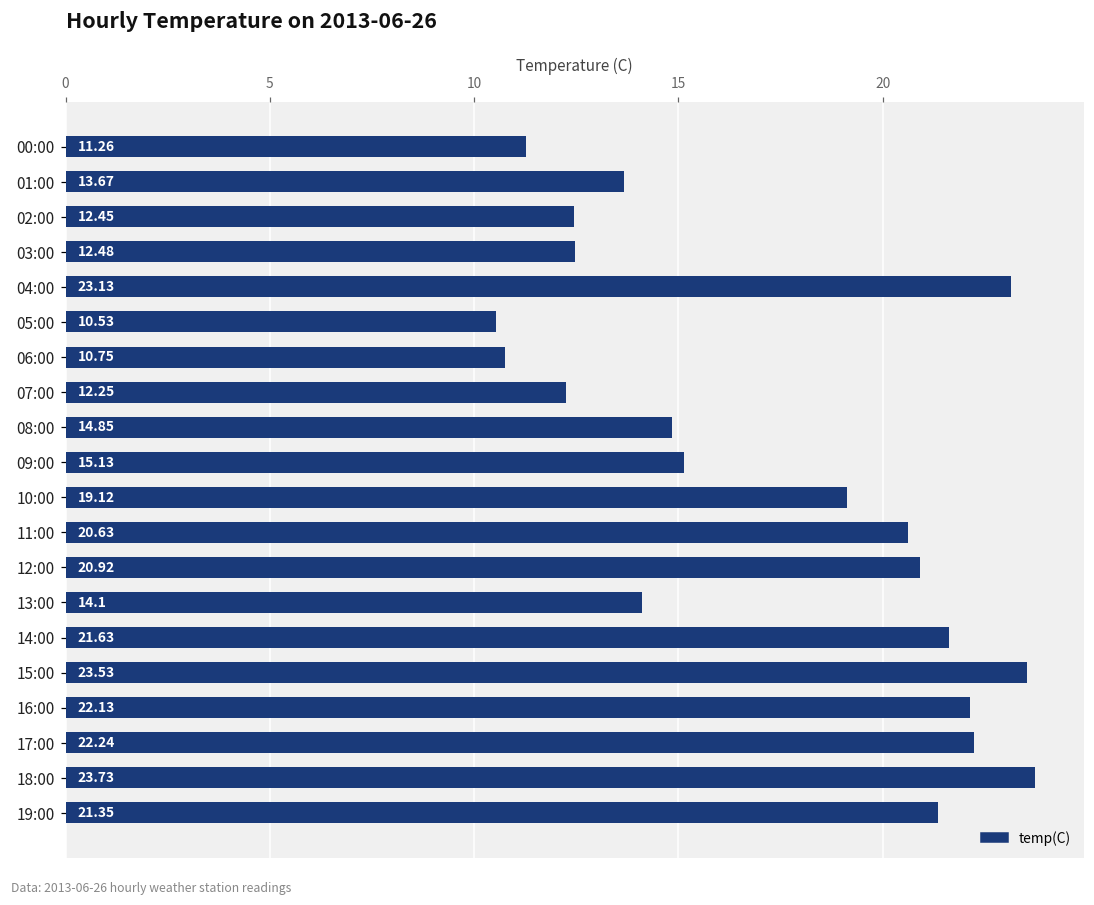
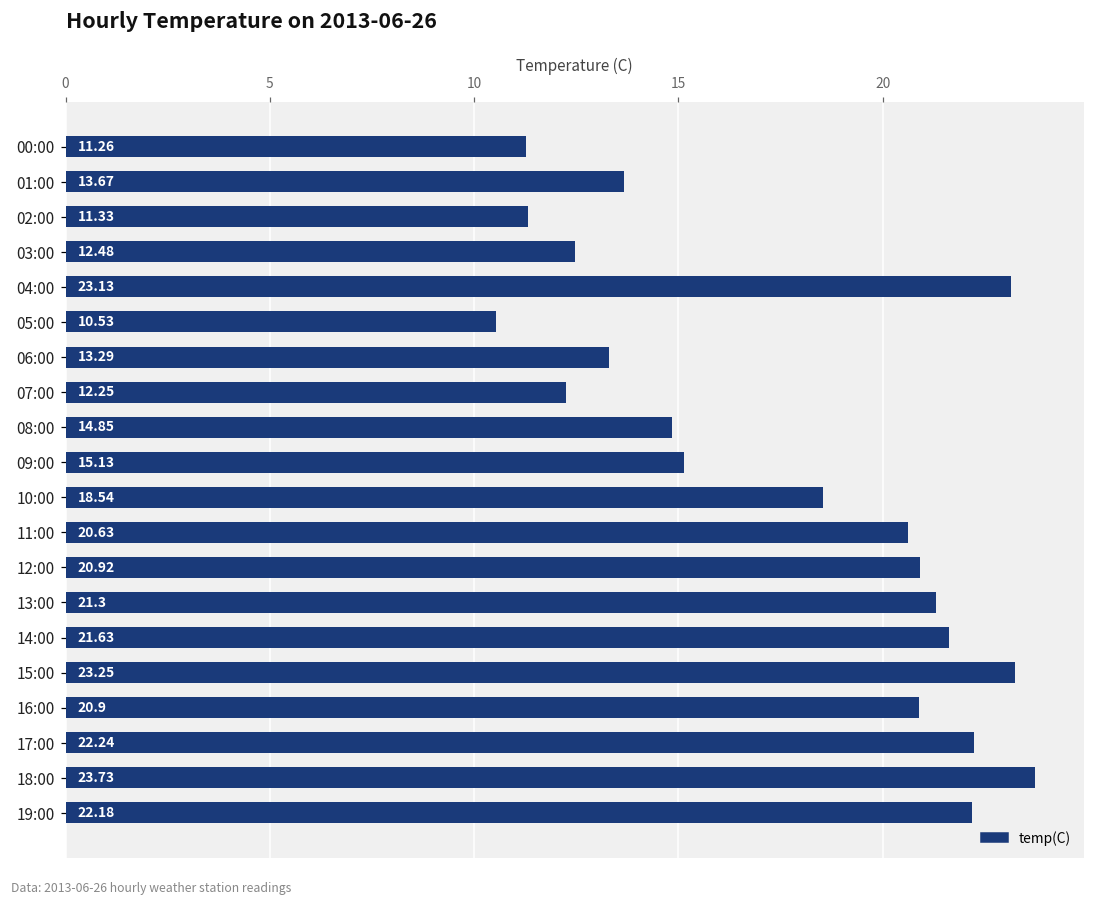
  {
    "00:00": 11.26,
    "01:00": 13.67,
-   "02:00": 12.45,
+   "02:00": 11.33,
    "03:00": 12.48,
    "04:00": 23.13,
    "05:00": 10.53,
-   "06:00": 10.75,
+   "06:00": 13.29,
    "07:00": 12.25,
    "08:00": 14.85,
    "09:00": 15.13,
-   "10:00": 19.12,
+   "10:00": 18.54,
    "11:00": 20.63,
    "12:00": 20.92,
-   "13:00": 14.1,
+   "13:00": 21.3,
    "14:00": 21.63,
-   "15:00": 23.53,
-   "16:00": 22.13,
+   "15:00": 23.25,
+   "16:00": 20.9,
    "17:00": 22.24,
    "18:00": 23.73,
-   "19:00": 21.35
+   "19:00": 22.18
  }
